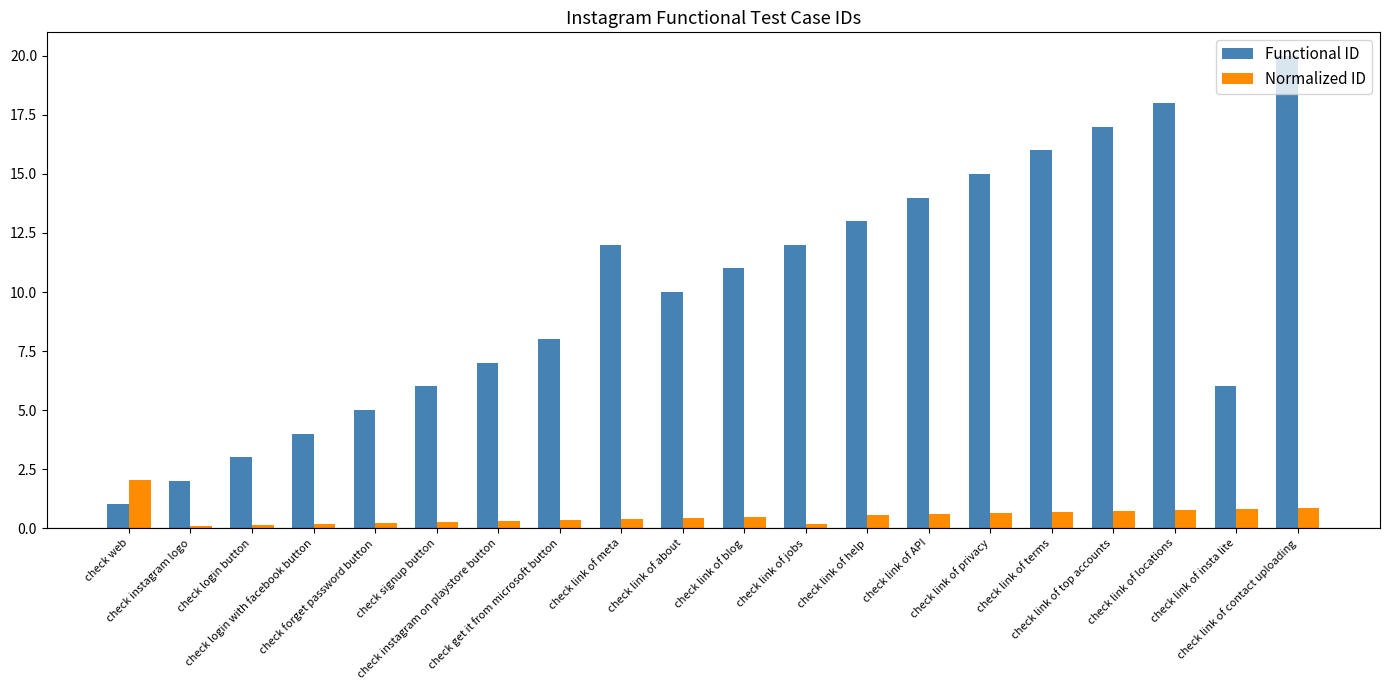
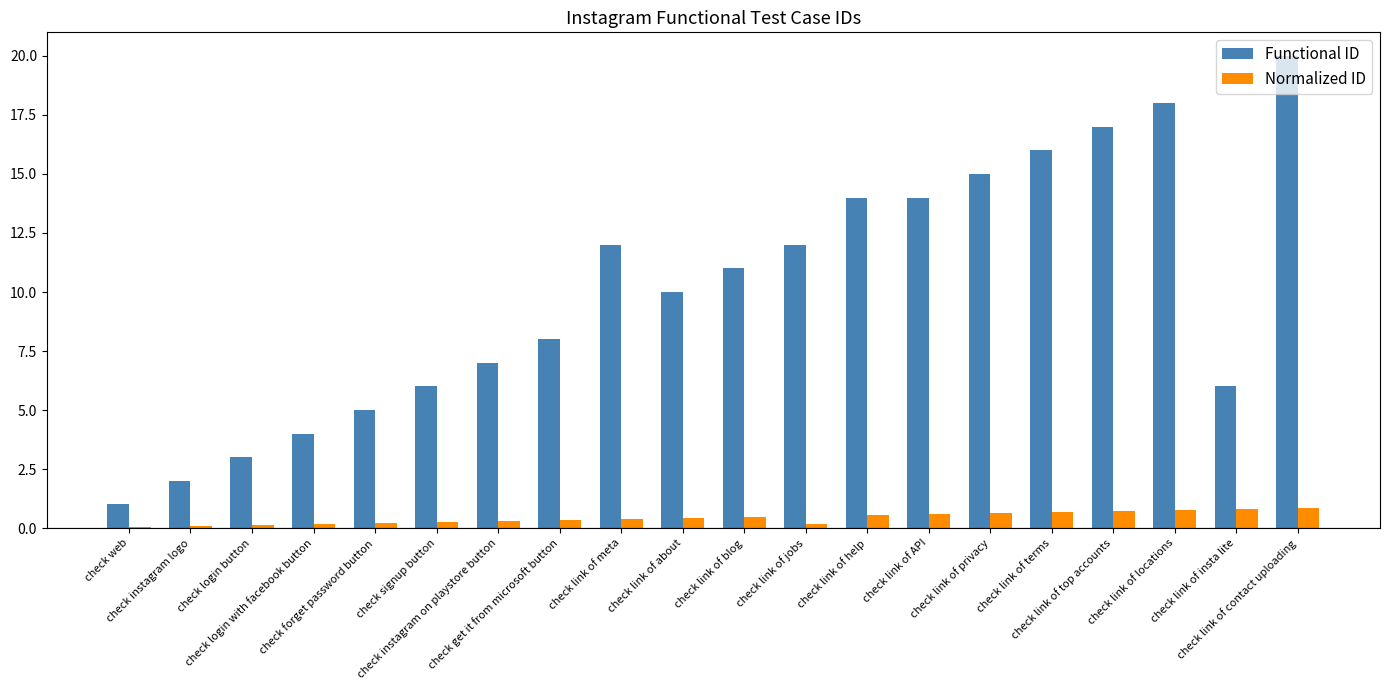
  {
    "Functional ID": {
      "check web": 1,
      "check instagram logo": 2,
      "check login button": 3,
      "check login with facebook button": 4,
      "check forget password button": 5,
      "check signup button": 6,
      "check instagram on playstore button": 7,
      "check get it from microsoft button": 8,
      "check link of meta": 12,
      "check link of about": 10,
      "check link of blog": 11,
      "check link of jobs": 12,
-     "check link of help": 13,
+     "check link of help": 14,
      "check link of API": 14,
      "check link of privacy": 15,
      "check link of terms": 16,
      "check link of top accounts": 17,
      "check link of locations": 18,
      "check link of insta lite": 6
    },
    "Normalized ID": {
-     "check web": 2.0,
+     "check web": 0.0,
      "check login button": 0.1,
      "check login with facebook button": 0.2,
      "check forget password button": 0.2,
      "check signup button": 0.3,
      "check instagram on playstore button": 0.3,
      "check get it from microsoft button": 0.3,
      "check link of meta": 0.4,
      "check link of about": 0.4,
      "check link of blog": 0.5,
      "check link of jobs": 0.2,
      "check link of help": 0.6,
      "check link of API": 0.6,
      "check link of privacy": 0.7,
      "check link of terms": 0.7,
      "check link of top accounts": 0.7,
      "check link of locations": 0.8,
      "check link of insta lite": 0.8,
      "check link of contact uploading": 0.9
    }
  }
